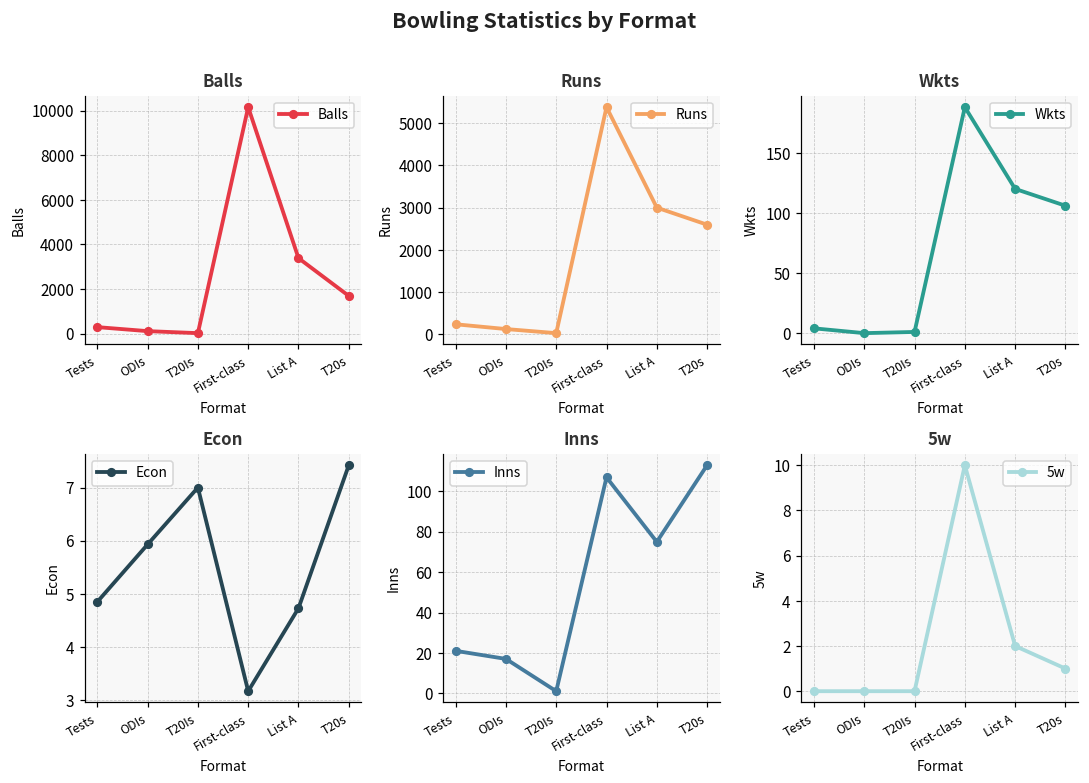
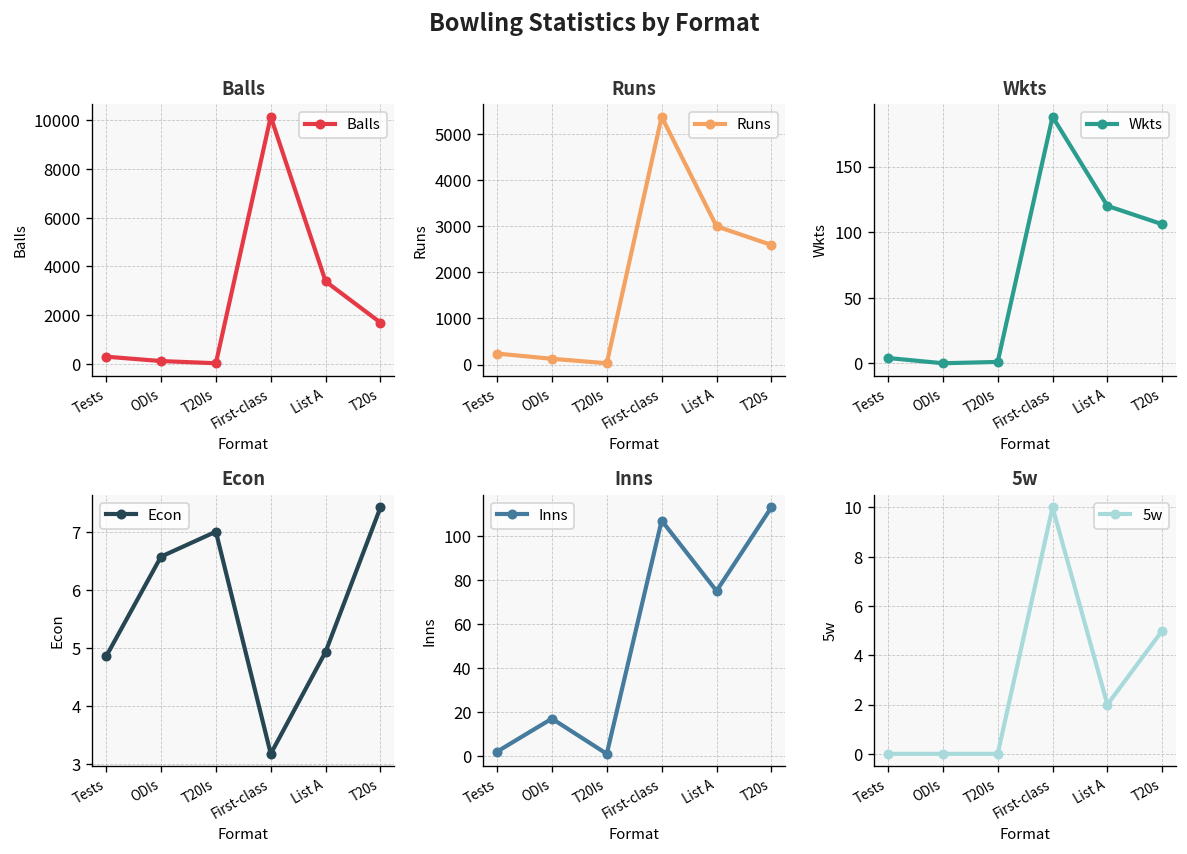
  {
    "Balls": {
      "Tests": 300,
      "ODIs": 100,
      "T20Is": 0,
      "First-class": 10200,
      "List A": 3400,
      "T20s": 1700
    },
    "Runs": {
      "Tests": 200,
      "ODIs": 100,
      "T20Is": 0,
      "First-class": 5400,
      "List A": 3000,
      "T20s": 2600
    },
    "Wkts": {
      "Tests": 4,
      "ODIs": 0,
      "T20Is": 1,
      "First-class": 188,
      "List A": 120,
      "T20s": 106
    },
    "Econ": {
      "Tests": 4.9,
-     "ODIs": 5.9,
+     "ODIs": 6.6,
      "T20Is": 7.0,
      "First-class": 3.2,
-     "List A": 4.7,
+     "List A": 4.9,
      "T20s": 7.4
    },
    "Inns": {
-     "Tests": 21,
+     "Tests": 2,
      "ODIs": 17,
      "T20Is": 1,
      "First-class": 107,
      "List A": 75,
      "T20s": 113
    },
    "5w": {
      "Tests": 0,
      "ODIs": 0,
      "T20Is": 0,
      "First-class": 10,
      "List A": 2,
-     "T20s": 1
+     "T20s": 5
    }
  }
